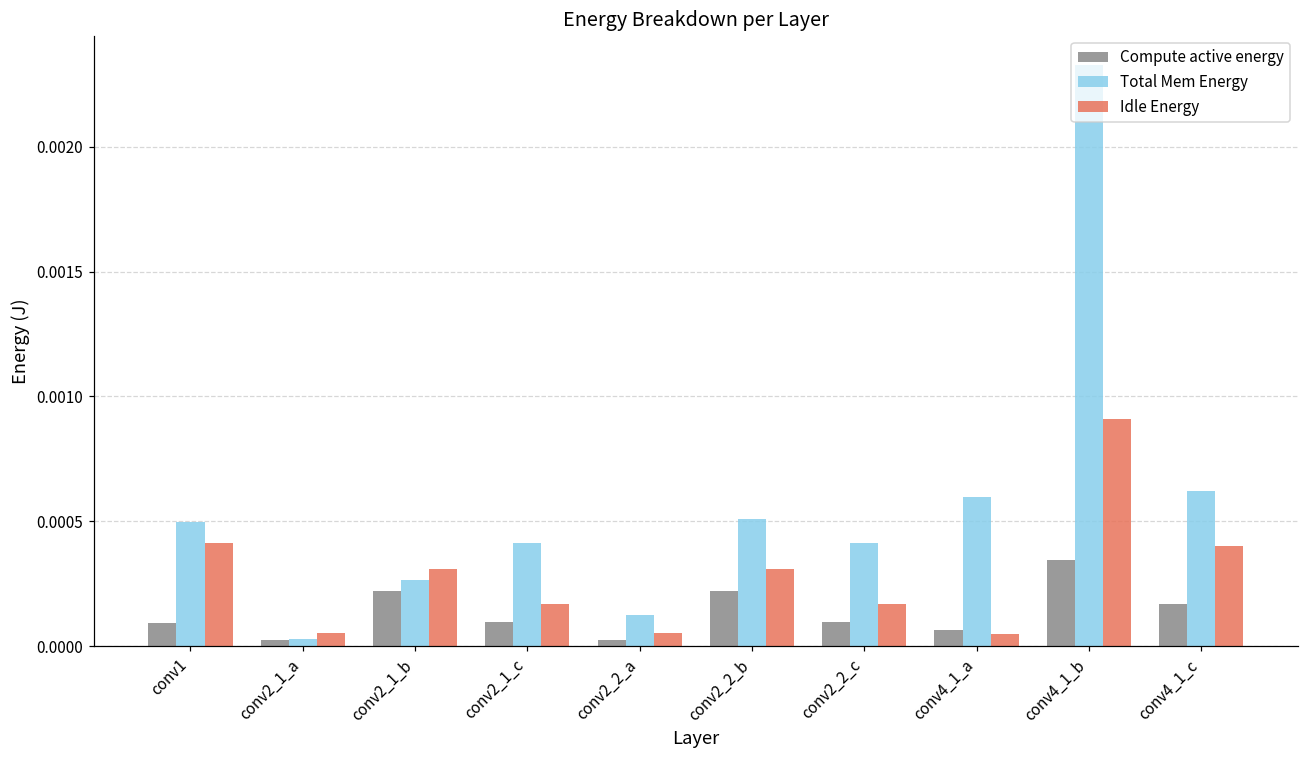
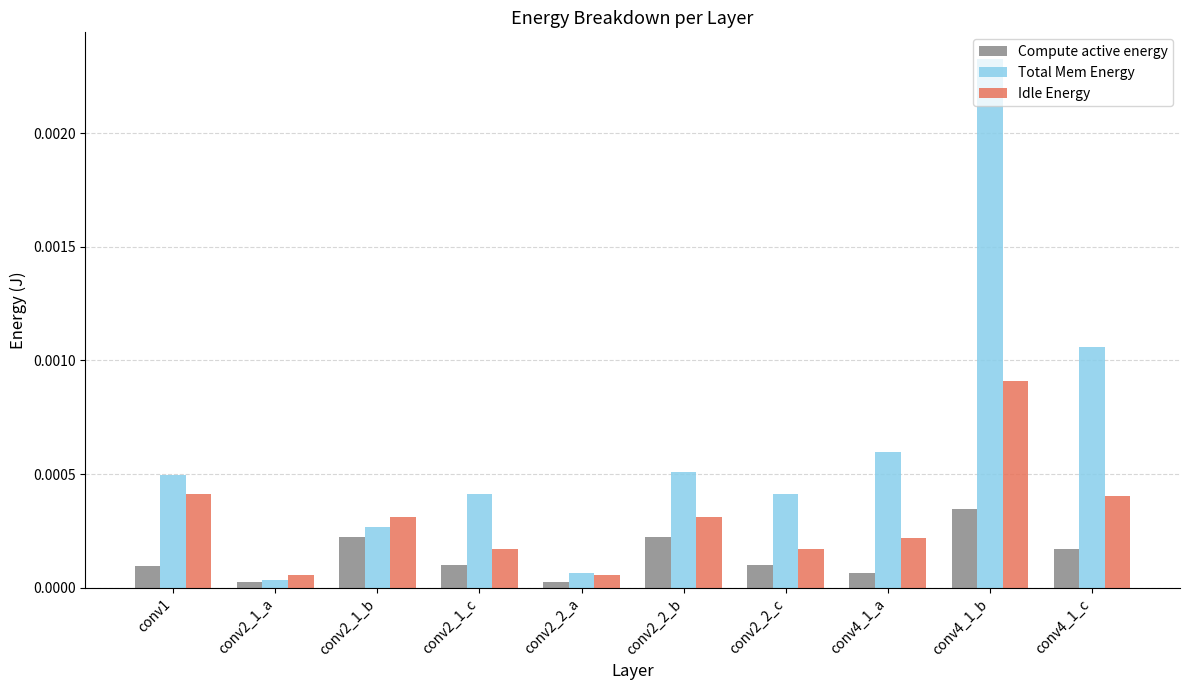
  {
    "Compute active energy": {
      "conv1": 0.00009,
      "conv2_1_a": 0.00002,
      "conv2_1_b": 0.00022,
      "conv2_1_c": 0.00010,
      "conv2_2_a": 0.00002,
      "conv2_2_b": 0.00022,
      "conv2_2_c": 0.00010,
      "conv4_1_a": 0.00006,
      "conv4_1_b": 0.00035,
      "conv4_1_c": 0.00017
    },
    "Total Mem Energy": {
      "conv1": 0.00050,
      "conv2_1_a": 0.00003,
      "conv2_1_b": 0.00026,
      "conv2_1_c": 0.00041,
-     "conv2_2_a": 0.00012,
+     "conv2_2_a": 0.00006,
      "conv2_2_b": 0.00051,
      "conv2_2_c": 0.00041,
      "conv4_1_a": 0.00060,
-     "conv4_1_c": 0.00062
+     "conv4_1_c": 0.00106
    },
    "Idle Energy": {
      "conv1": 0.00041,
      "conv2_1_a": 0.00005,
      "conv2_1_b": 0.00031,
      "conv2_1_c": 0.00017,
      "conv2_2_a": 0.00005,
      "conv2_2_b": 0.00031,
      "conv2_2_c": 0.00017,
-     "conv4_1_a": 0.00005,
+     "conv4_1_a": 0.00022,
      "conv4_1_b": 0.00091,
      "conv4_1_c": 0.00040
    }
  }
